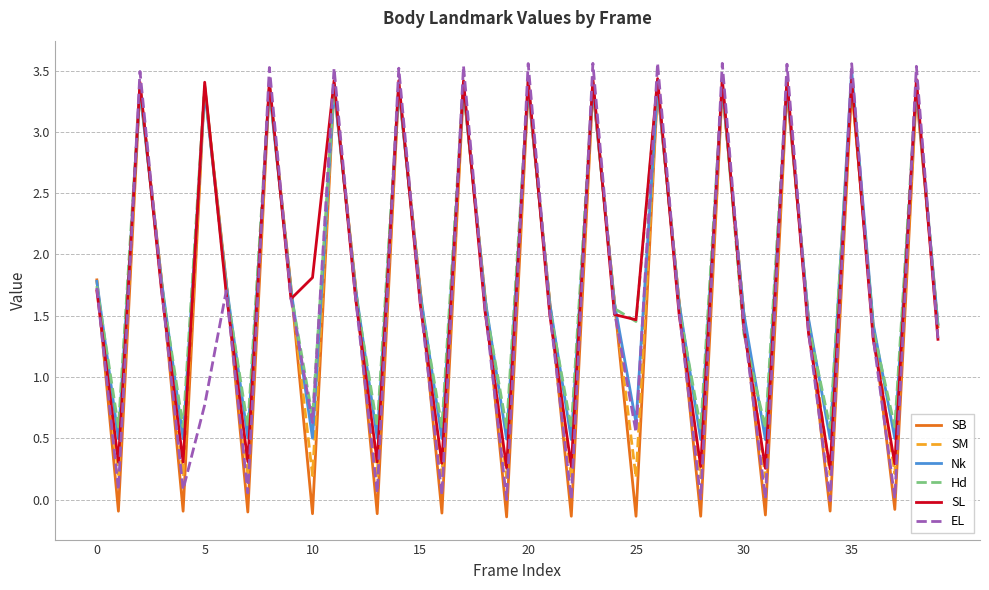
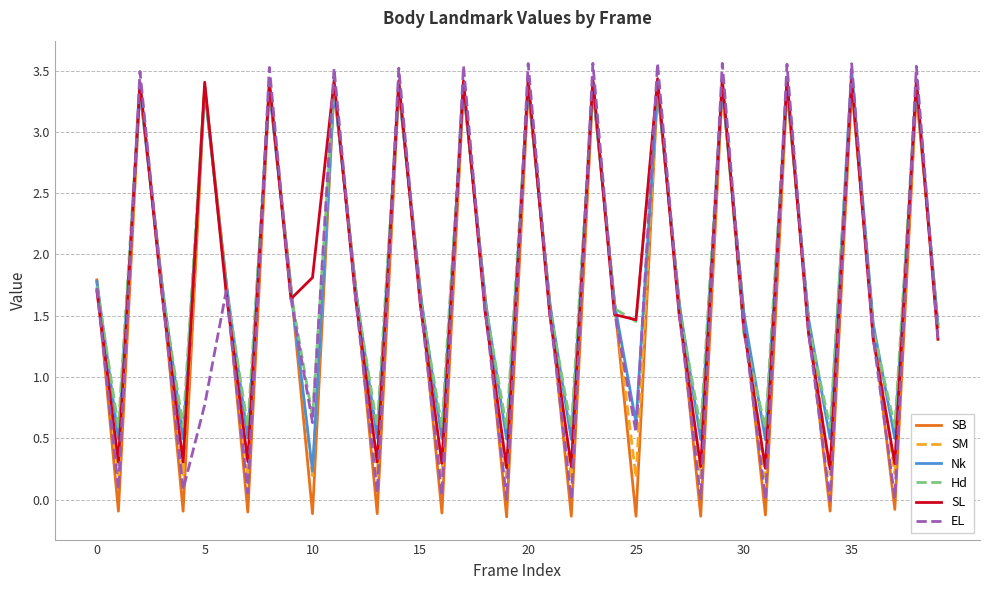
  {
    "Nk": {
      "5": 3.33,
-     "10": 0.50,
+     "10": 0.23,
      "25": 0.63,
      "35": 3.50
    },
    "Hd": {
      "10": 0.67,
      "15": 1.63,
      "20": 3.41,
      "30": 1.36
    },
    "SL": {
      "0": 1.70,
      "5": 3.40,
      "10": 1.81,
      "20": 3.43,
      "30": 1.40
    },
    "EL": {
      "5": 0.77,
      "10": 0.63,
      "20": 3.56,
      "25": 0.55,
      "30": 1.42,
      "35": 3.56
    }
  }
